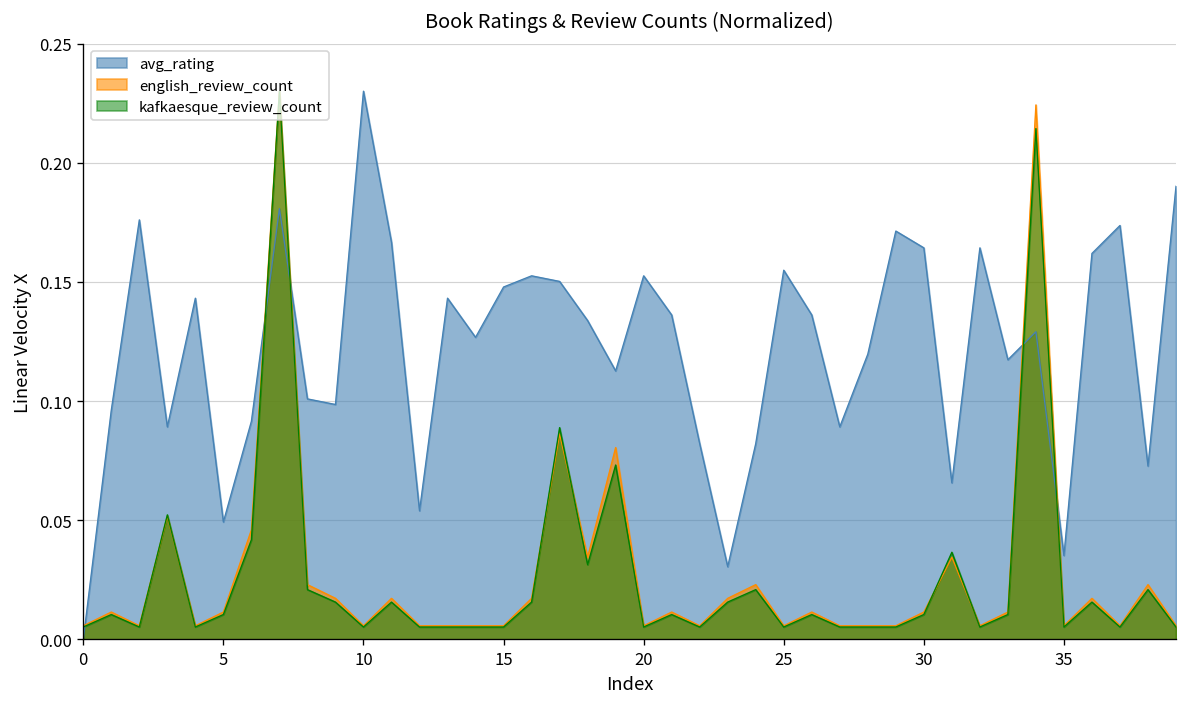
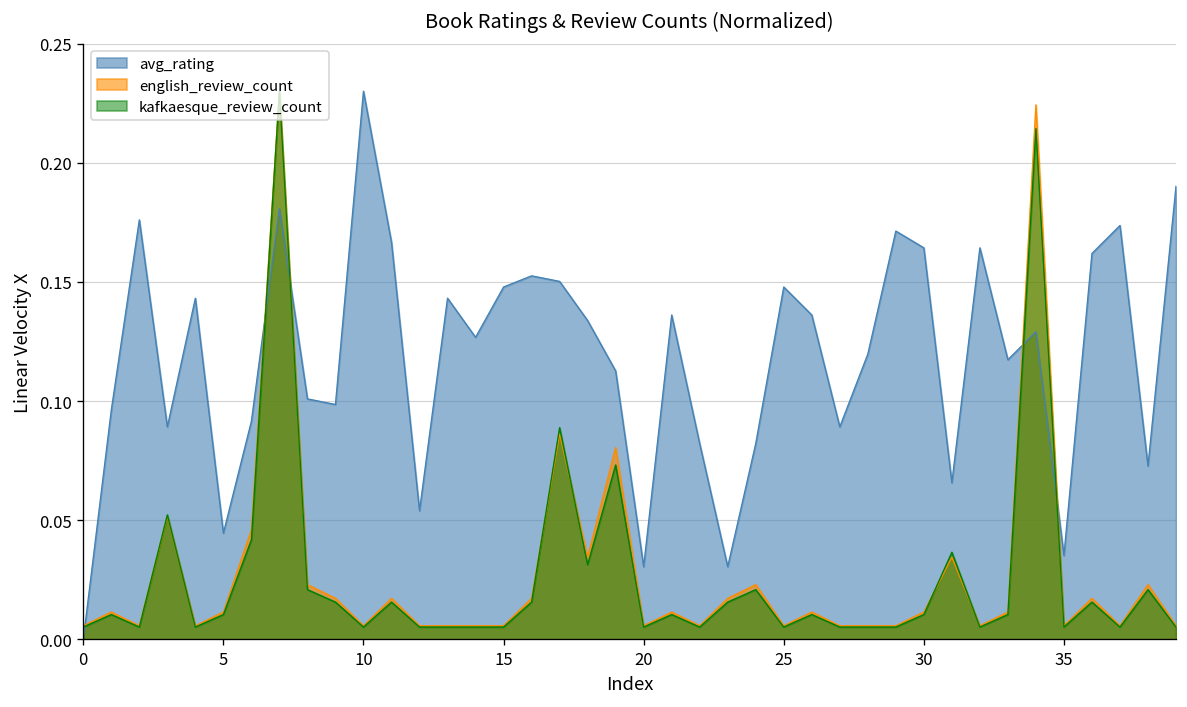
  {
    "avg_rating": {
      "0": 0.000,
-     "5": 0.049,
+     "5": 0.045,
      "10": 0.230,
      "15": 0.148,
-     "20": 0.153,
-     "25": 0.155,
+     "20": 0.031,
+     "25": 0.148,
      "30": 0.164,
      "35": 0.035
    }
  }
